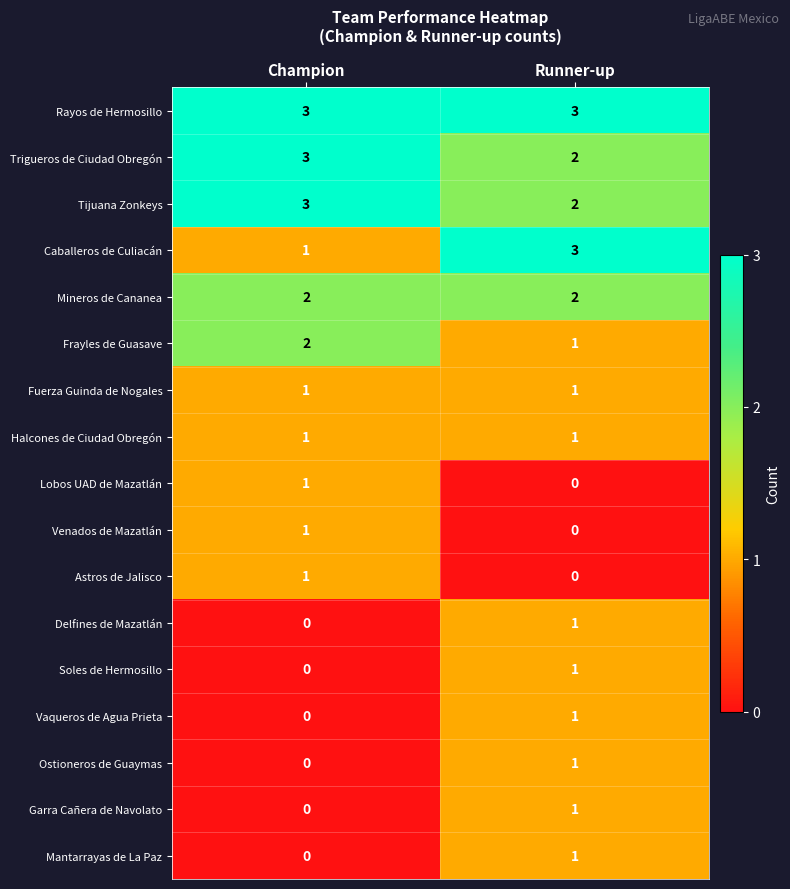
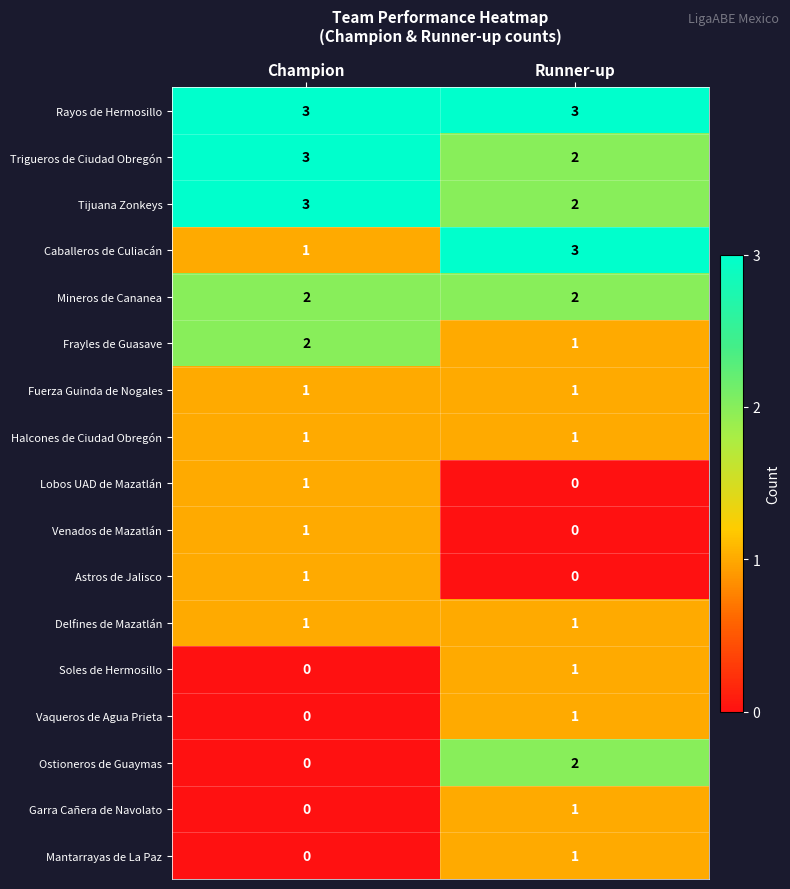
  {
    "Rayos de Hermosillo": {
      "Champion": 3,
      "Runner-up": 3
    },
    "Trigueros de Ciudad Obregón": {
      "Champion": 3,
      "Runner-up": 2
    },
    "Tijuana Zonkeys": {
      "Champion": 3,
      "Runner-up": 2
    },
    "Caballeros de Culiacán": {
      "Champion": 1,
      "Runner-up": 3
    },
    "Mineros de Cananea": {
      "Champion": 2,
      "Runner-up": 2
    },
    "Frayles de Guasave": {
      "Champion": 2,
      "Runner-up": 1
    },
    "Fuerza Guinda de Nogales": {
      "Champion": 1,
      "Runner-up": 1
    },
    "Halcones de Ciudad Obregón": {
      "Champion": 1,
      "Runner-up": 1
    },
    "Lobos UAD de Mazatlán": {
      "Champion": 1,
      "Runner-up": 0
    },
    "Venados de Mazatlán": {
      "Champion": 1,
      "Runner-up": 0
    },
    "Astros de Jalisco": {
      "Champion": 1,
      "Runner-up": 0
    },
    "Delfines de Mazatlán": {
-     "Champion": 0,
+     "Champion": 1,
      "Runner-up": 1
    },
    "Soles de Hermosillo": {
      "Champion": 0,
      "Runner-up": 1
    },
    "Vaqueros de Agua Prieta": {
      "Champion": 0,
      "Runner-up": 1
    },
    "Ostioneros de Guaymas": {
      "Champion": 0,
-     "Runner-up": 1
+     "Runner-up": 2
    },
    "Garra Cañera de Navolato": {
      "Champion": 0,
      "Runner-up": 1
    },
    "Mantarrayas de La Paz": {
      "Champion": 0,
      "Runner-up": 1
    }
  }
